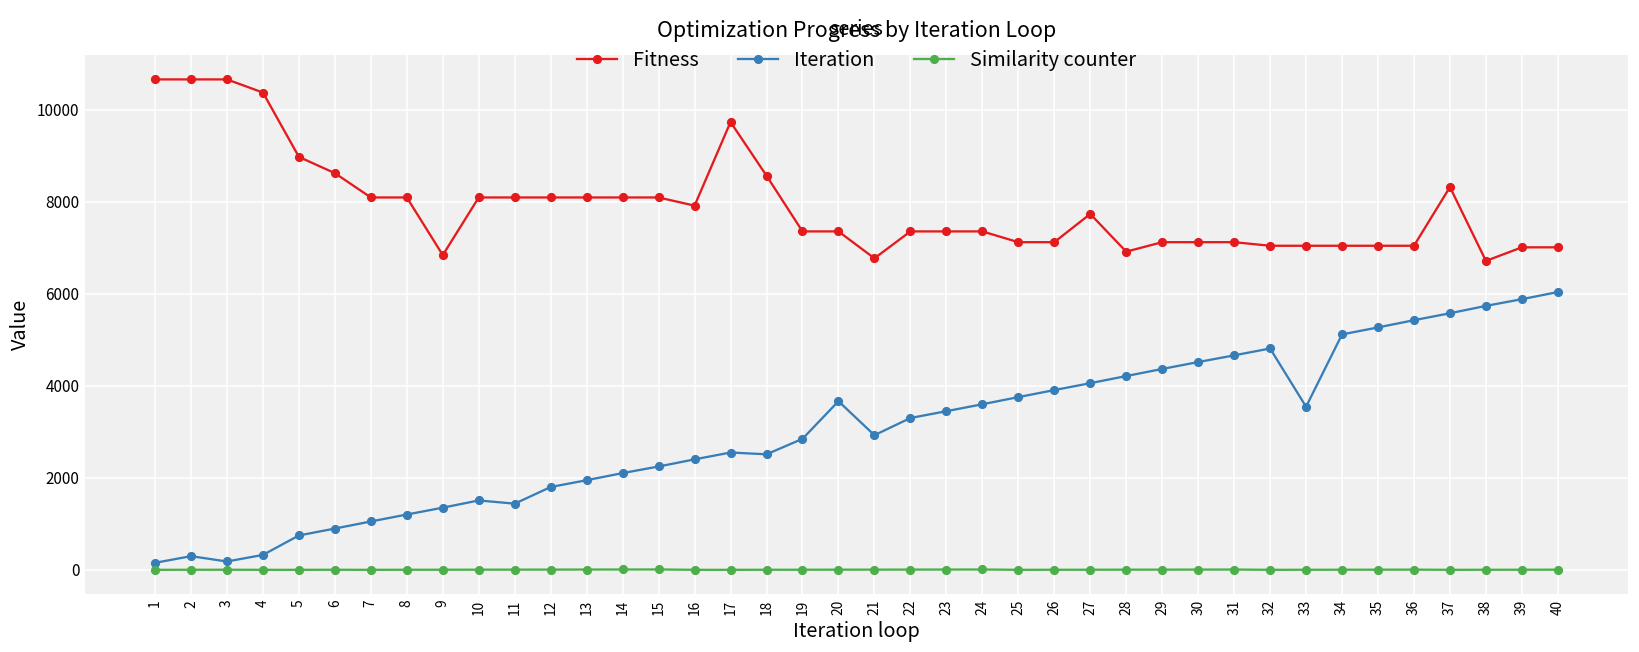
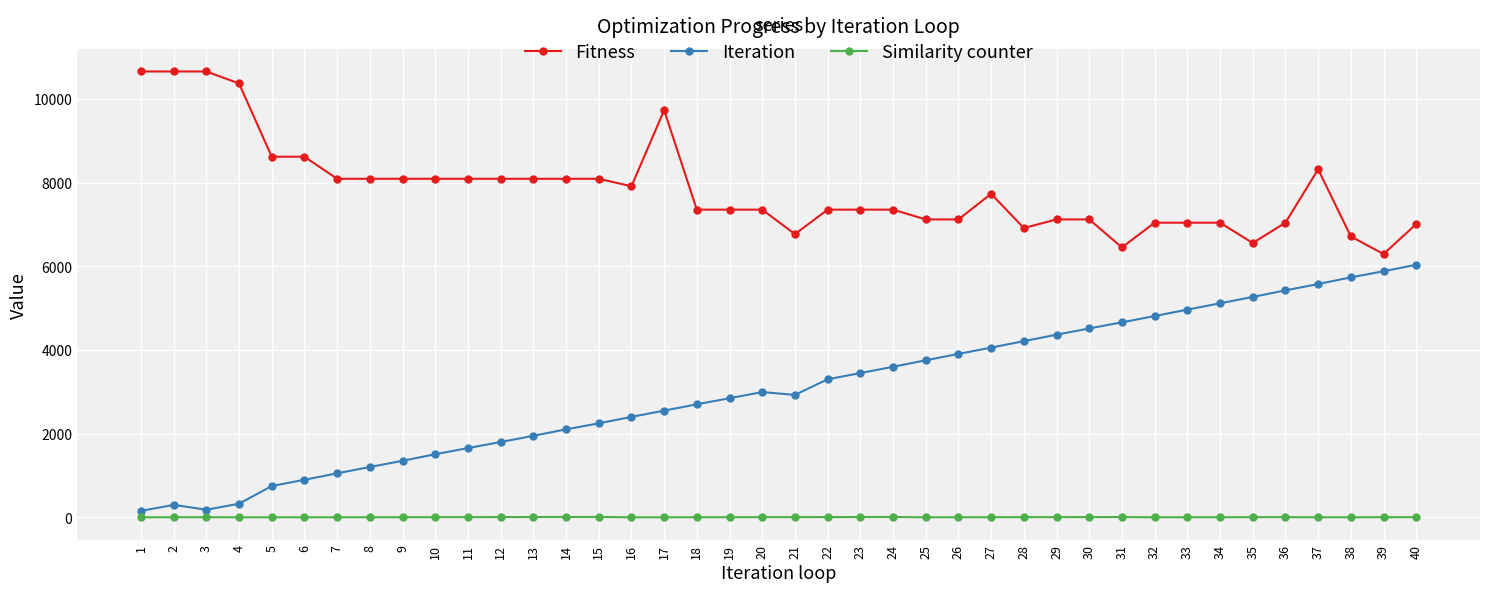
  {
    "Fitness": {
      "1": 10700,
      "2": 10700,
      "3": 10700,
      "4": 10400,
-     "5": 9000,
+     "5": 8600,
      "6": 8600,
      "7": 8100,
      "8": 8100,
-     "9": 6800,
+     "9": 8100,
      "10": 8100,
      "11": 8100,
      "12": 8100,
      "13": 8100,
      "14": 8100,
      "15": 8100,
      "16": 7900,
      "17": 9700,
-     "18": 8600,
+     "18": 7400,
      "19": 7400,
      "20": 7400,
      "21": 6800,
      "22": 7400,
      "23": 7400,
      "24": 7400,
      "25": 7100,
      "26": 7100,
      "27": 7700,
      "28": 6900,
      "29": 7100,
      "30": 7100,
-     "31": 7100,
+     "31": 6500,
      "32": 7000,
      "33": 7000,
      "34": 7000,
-     "35": 7000,
+     "35": 6600,
      "36": 7000,
      "37": 8300,
      "38": 6700,
-     "39": 7000,
+     "39": 6300,
      "40": 7000
    },
    "Iteration": {
      "1": 200,
      "2": 300,
      "3": 200,
      "4": 300,
      "5": 700,
      "6": 900,
      "7": 1100,
      "8": 1200,
      "9": 1400,
      "10": 1500,
-     "11": 1400,
+     "11": 1700,
      "12": 1800,
      "13": 1900,
      "14": 2100,
      "15": 2200,
      "16": 2400,
      "17": 2600,
-     "18": 2500,
+     "18": 2700,
      "19": 2800,
-     "20": 3700,
+     "20": 3000,
      "21": 2900,
      "22": 3300,
      "23": 3400,
      "24": 3600,
      "25": 3800,
      "26": 3900,
      "27": 4100,
      "28": 4200,
      "29": 4400,
      "30": 4500,
      "31": 4700,
      "32": 4800,
-     "33": 3500,
+     "33": 5000,
      "34": 5100,
      "35": 5300,
      "36": 5400,
      "37": 5600,
      "38": 5700,
      "39": 5900,
      "40": 6000
    },
    "Similarity counter": {
      "1": 0,
      "2": 0,
      "3": 0,
      "4": 0,
      "5": 0,
      "6": 0,
      "7": 0,
      "8": 0,
      "9": 0,
      "10": 0,
      "11": 0,
      "12": 0,
      "13": 0,
      "14": 0,
      "15": 0,
      "16": 0,
      "17": 0,
      "18": 0,
      "19": 0,
      "20": 0,
      "21": 0,
      "22": 0,
      "23": 0,
      "24": 0,
      "25": 0,
      "26": 0,
      "27": 0,
      "28": 0,
      "29": 0,
      "30": 0,
      "31": 0,
      "32": 0,
      "33": 0,
      "34": 0,
      "35": 0,
      "36": 0,
      "37": 0,
      "38": 0,
      "39": 0,
      "40": 0
    }
  }
